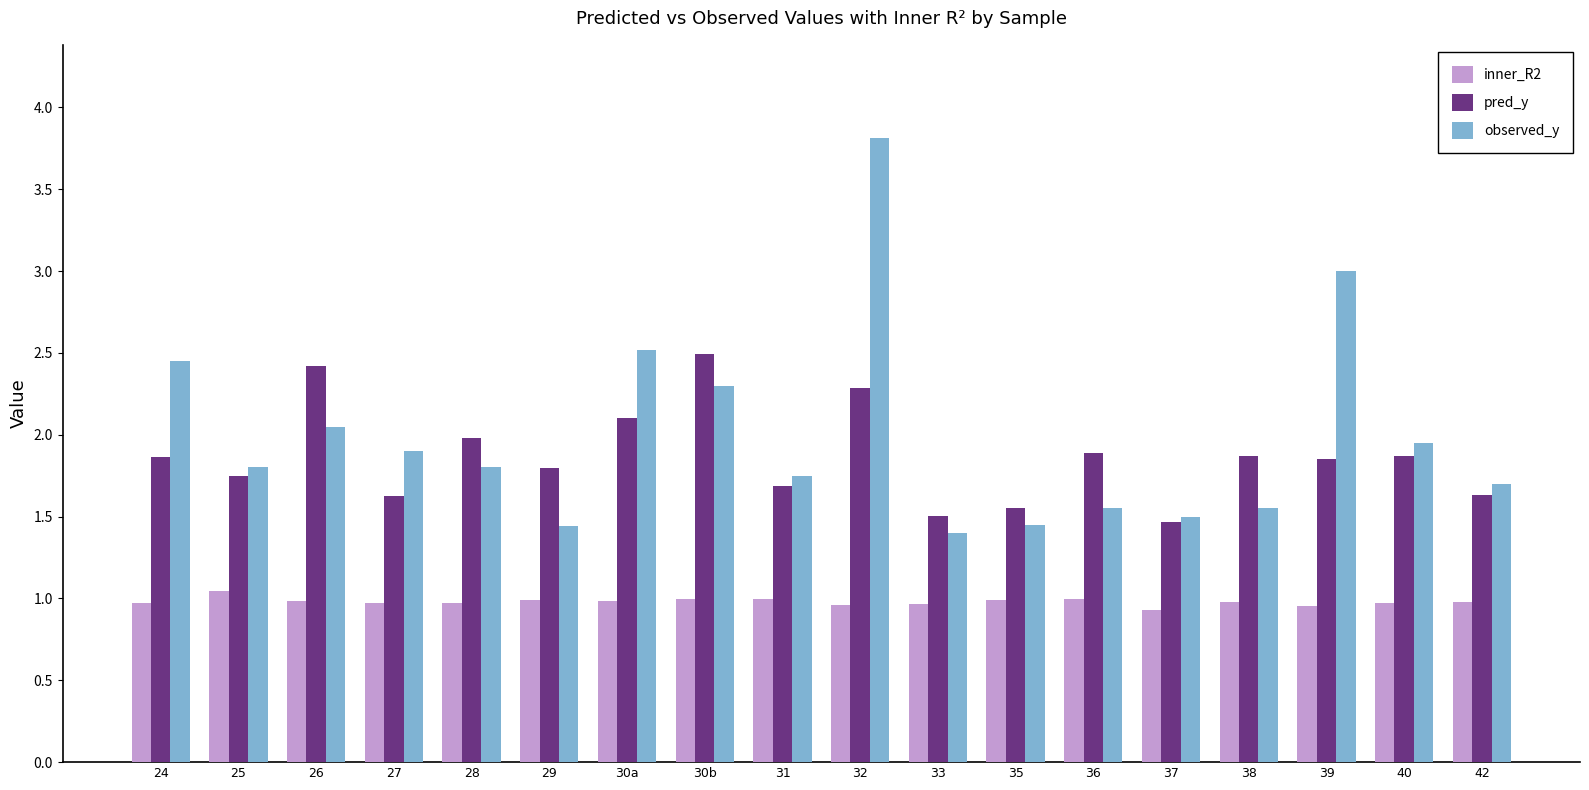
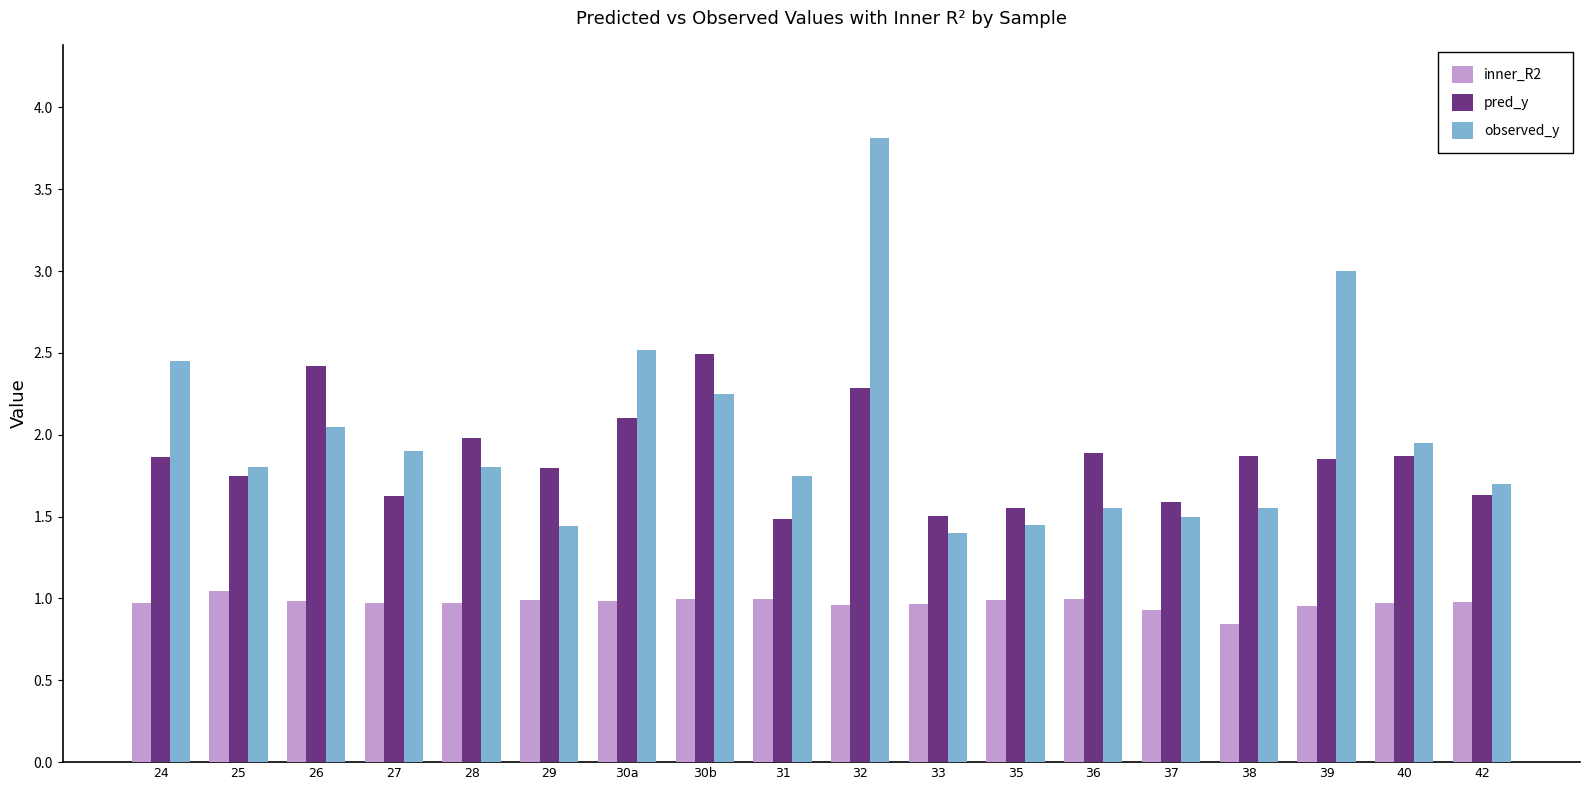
  {
    "inner_R2": {
      "24": 0.97,
      "25": 1.05,
      "26": 0.98,
      "27": 0.97,
      "28": 0.97,
      "29": 0.99,
      "30a": 0.98,
      "30b": 1.00,
      "31": 0.99,
      "32": 0.96,
      "33": 0.97,
      "35": 0.99,
      "36": 0.99,
      "37": 0.93,
-     "38": 0.98,
+     "38": 0.84,
      "39": 0.95,
      "40": 0.97,
      "42": 0.98
    },
    "pred_y": {
      "24": 1.86,
      "25": 1.75,
      "26": 2.42,
      "27": 1.62,
      "28": 1.98,
      "29": 1.79,
      "30a": 2.10,
      "30b": 2.49,
-     "31": 1.69,
+     "31": 1.48,
      "32": 2.29,
      "33": 1.50,
      "35": 1.55,
      "36": 1.89,
-     "37": 1.47,
+     "37": 1.59,
      "38": 1.87,
      "39": 1.85,
      "40": 1.87,
      "42": 1.63
    },
    "observed_y": {
      "24": 2.45,
      "25": 1.80,
      "26": 2.05,
      "27": 1.90,
      "28": 1.80,
      "29": 1.44,
      "30a": 2.52,
-     "30b": 2.30,
+     "30b": 2.25,
      "31": 1.75,
      "32": 3.81,
      "33": 1.40,
      "35": 1.45,
      "36": 1.55,
      "37": 1.50,
      "38": 1.55,
      "39": 3.00,
      "40": 1.95,
      "42": 1.70
    }
  }
